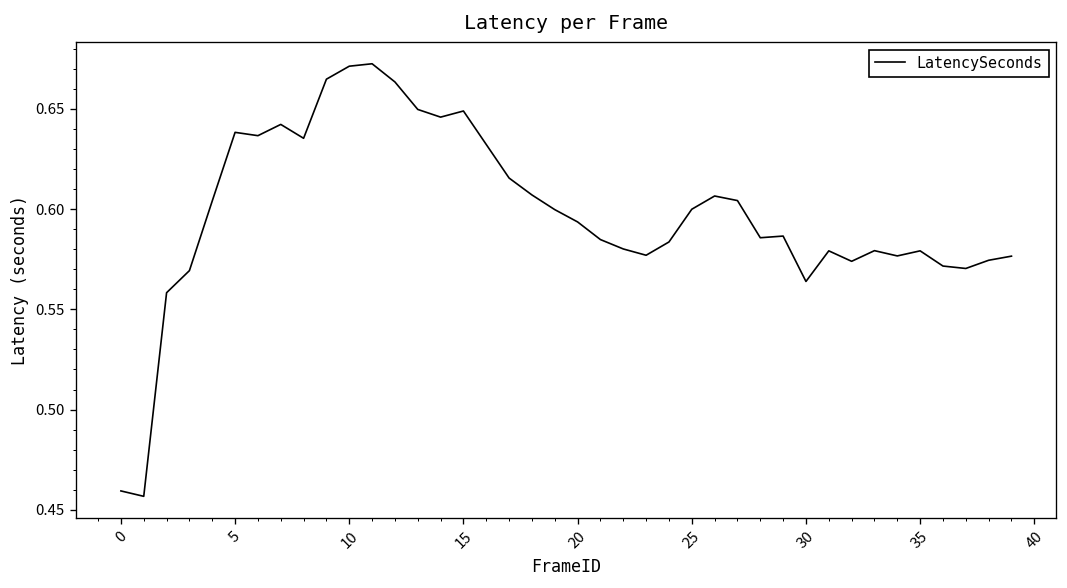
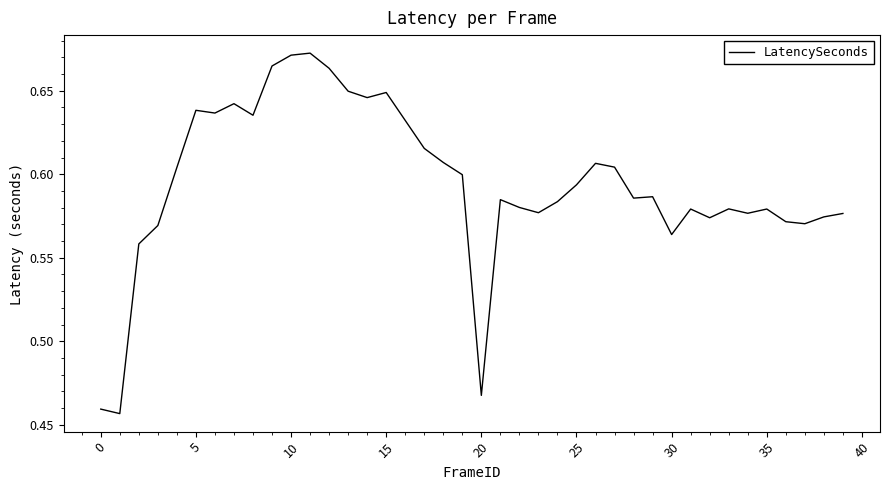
  {
    "0": 0.459,
    "5": 0.638,
    "10": 0.671,
    "15": 0.649,
-   "20": 0.594,
-   "25": 0.600,
+   "20": 0.468,
+   "25": 0.594,
    "30": 0.564,
    "35": 0.579
  }
